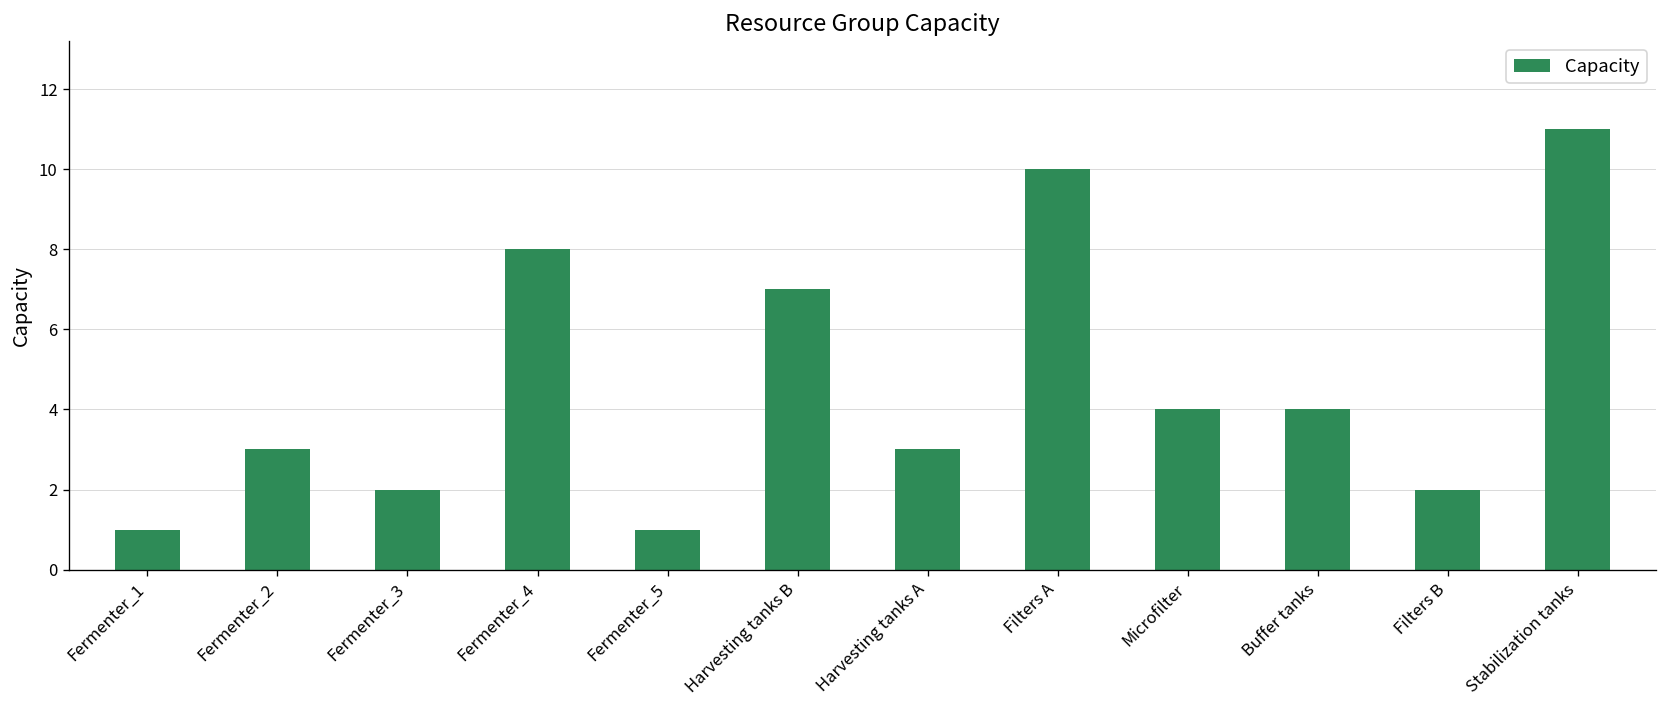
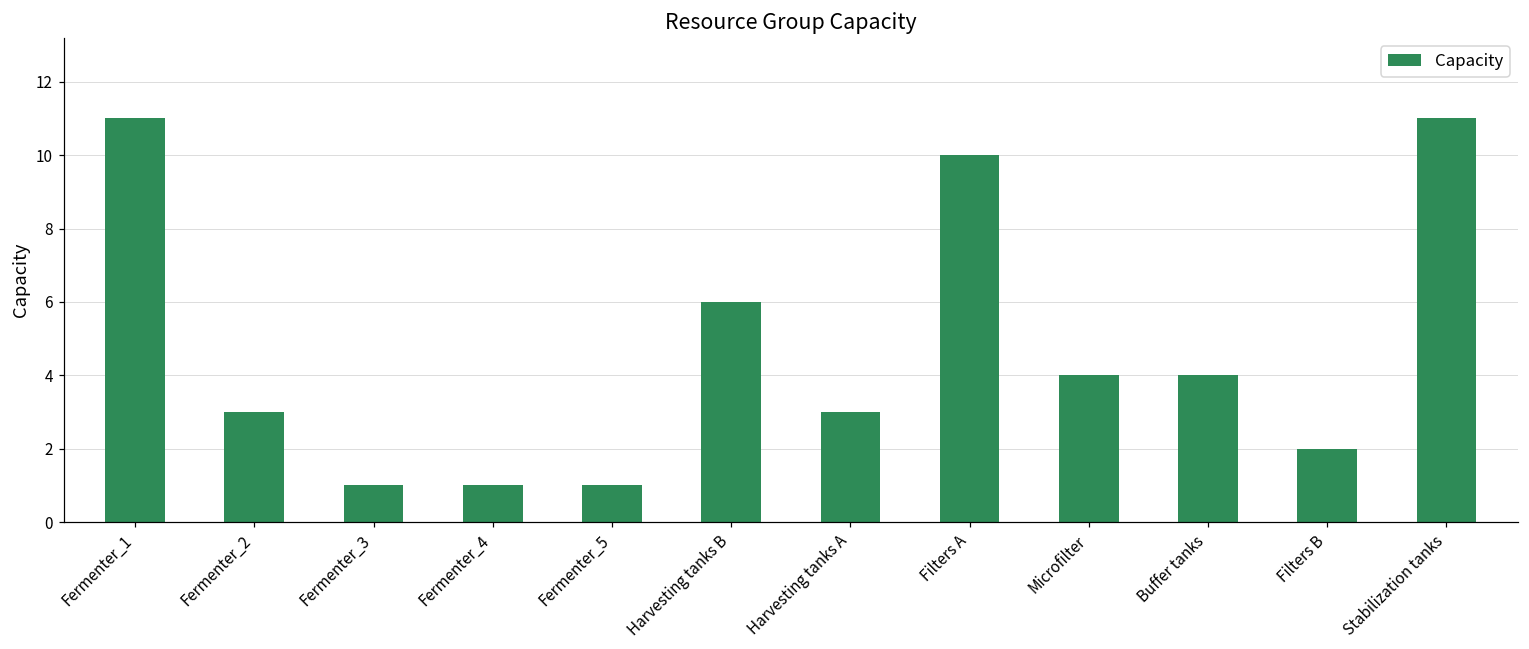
  {
-   "Fermenter_1": 1,
+   "Fermenter_1": 11,
    "Fermenter_2": 3,
-   "Fermenter_3": 2,
-   "Fermenter_4": 8,
+   "Fermenter_3": 1,
+   "Fermenter_4": 1,
    "Fermenter_5": 1,
-   "Harvesting tanks B": 7,
+   "Harvesting tanks B": 6,
    "Harvesting tanks A": 3,
    "Filters A": 10,
    "Microfilter": 4,
    "Buffer tanks": 4,
    "Filters B": 2,
    "Stabilization tanks": 11
  }
